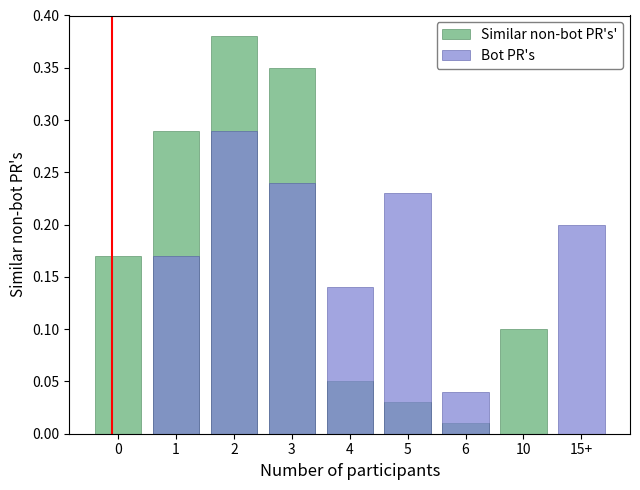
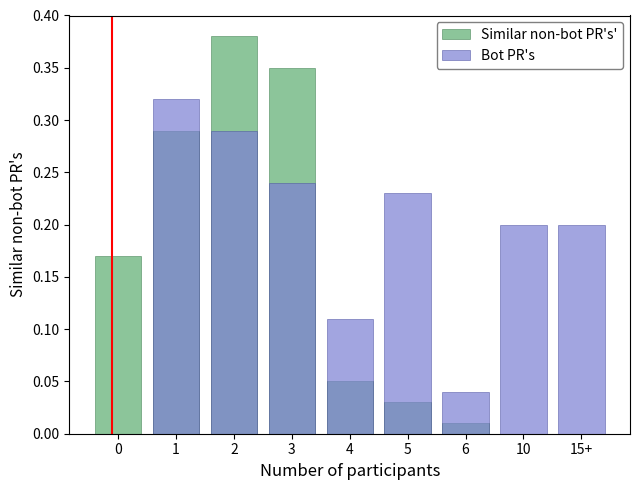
  {
    "Similar non-bot PR's'": {
      "0": 0.170,
      "2": 0.380,
      "3": 0.350,
-     "10": 0.1,
+     "10": 0.0,
      "15+": 0.0
    },
    "Bot PR's": {
      "0": 0.00,
-     "1": 0.17,
-     "4": 0.14,
+     "1": 0.32,
+     "4": 0.11,
      "5": 0.23,
      "6": 0.04,
-     "10": 0.0,
+     "10": 0.2,
      "15+": 0.20
    }
  }
